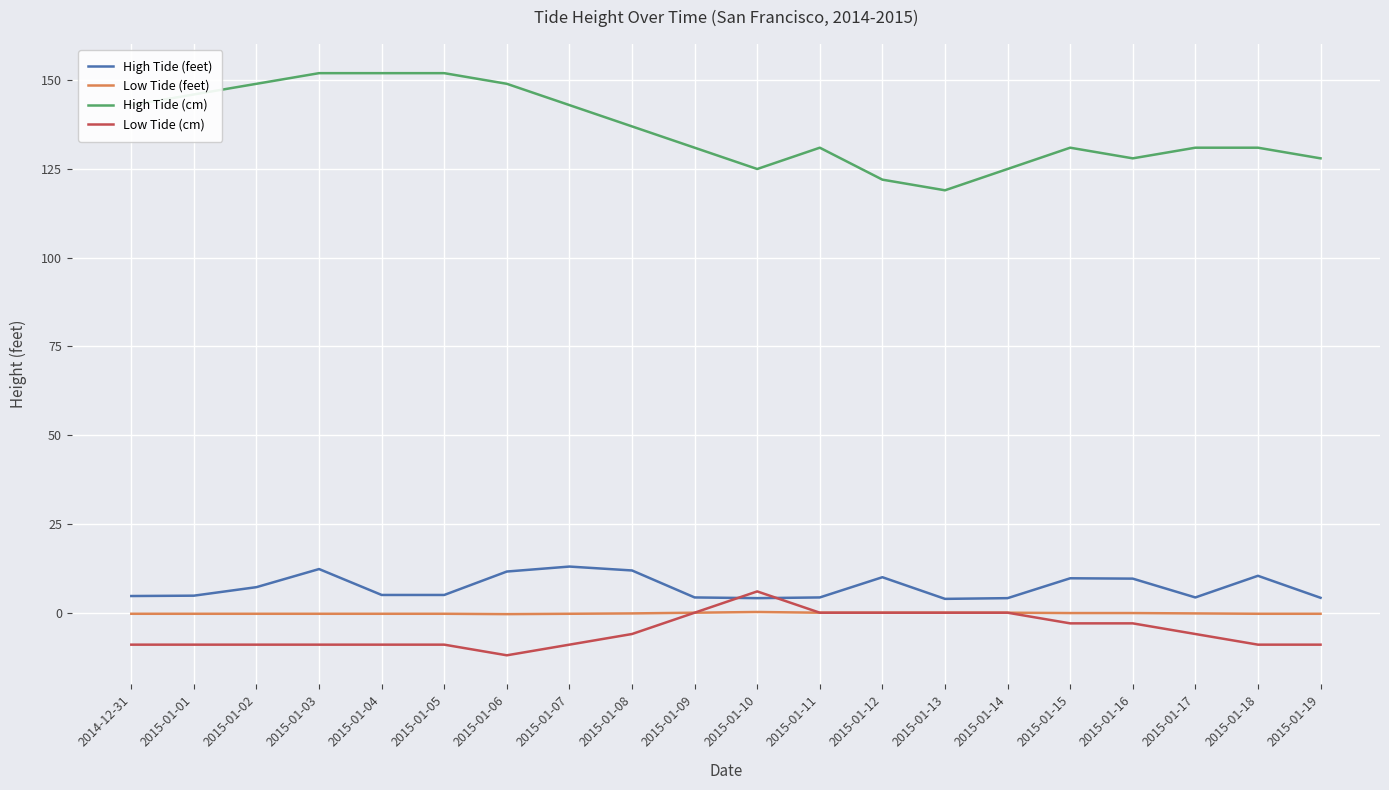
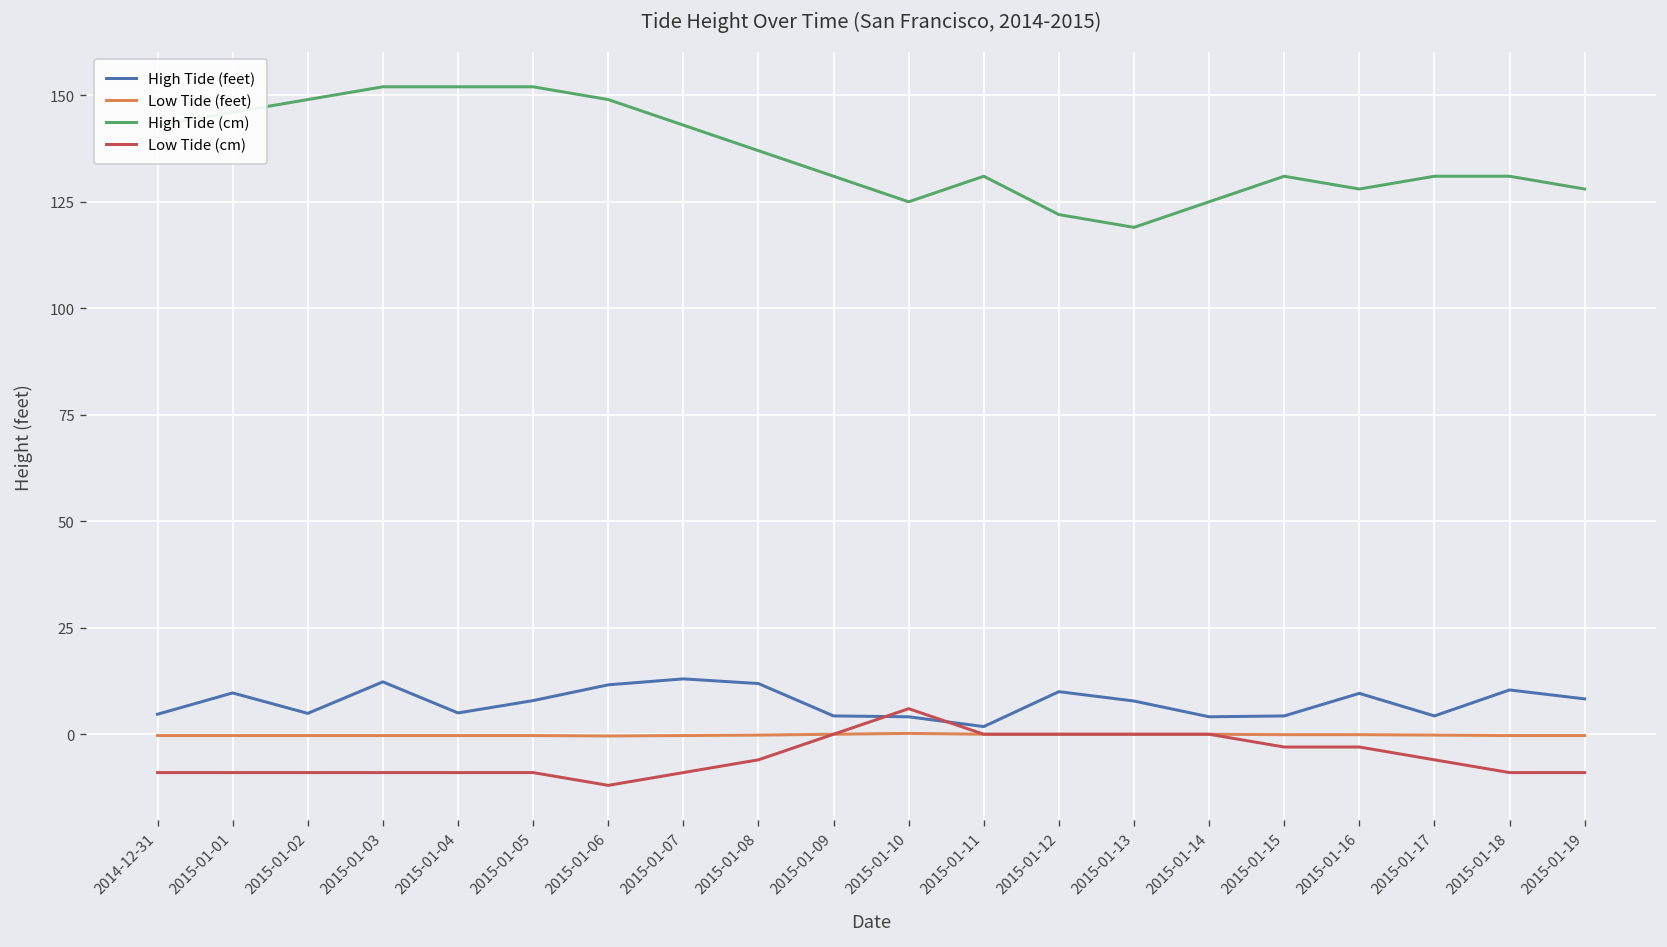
  {
    "High Tide (feet)": {
      "2014-12-31": 5,
-     "2015-01-01": 5,
-     "2015-01-02": 7,
+     "2015-01-01": 10,
+     "2015-01-02": 5,
      "2015-01-03": 12,
      "2015-01-04": 5,
-     "2015-01-05": 5,
+     "2015-01-05": 8,
      "2015-01-06": 12,
      "2015-01-07": 13,
      "2015-01-08": 12,
      "2015-01-09": 4,
      "2015-01-10": 4,
-     "2015-01-11": 4,
+     "2015-01-11": 2,
      "2015-01-12": 10,
-     "2015-01-13": 4,
+     "2015-01-13": 8,
      "2015-01-14": 4,
-     "2015-01-15": 10,
+     "2015-01-15": 4,
      "2015-01-16": 10,
      "2015-01-17": 4,
      "2015-01-18": 10,
-     "2015-01-19": 4
+     "2015-01-19": 8
    },
    "High Tide (cm)": {
      "2015-01-02": 149,
      "2015-01-03": 152,
      "2015-01-04": 152,
      "2015-01-05": 152,
      "2015-01-06": 149,
      "2015-01-07": 143,
      "2015-01-08": 137,
      "2015-01-09": 131,
      "2015-01-10": 125,
      "2015-01-11": 131,
      "2015-01-12": 122,
      "2015-01-13": 119,
      "2015-01-14": 125,
      "2015-01-15": 131,
      "2015-01-16": 128,
      "2015-01-17": 131,
      "2015-01-18": 131,
      "2015-01-19": 128
    }
  }
